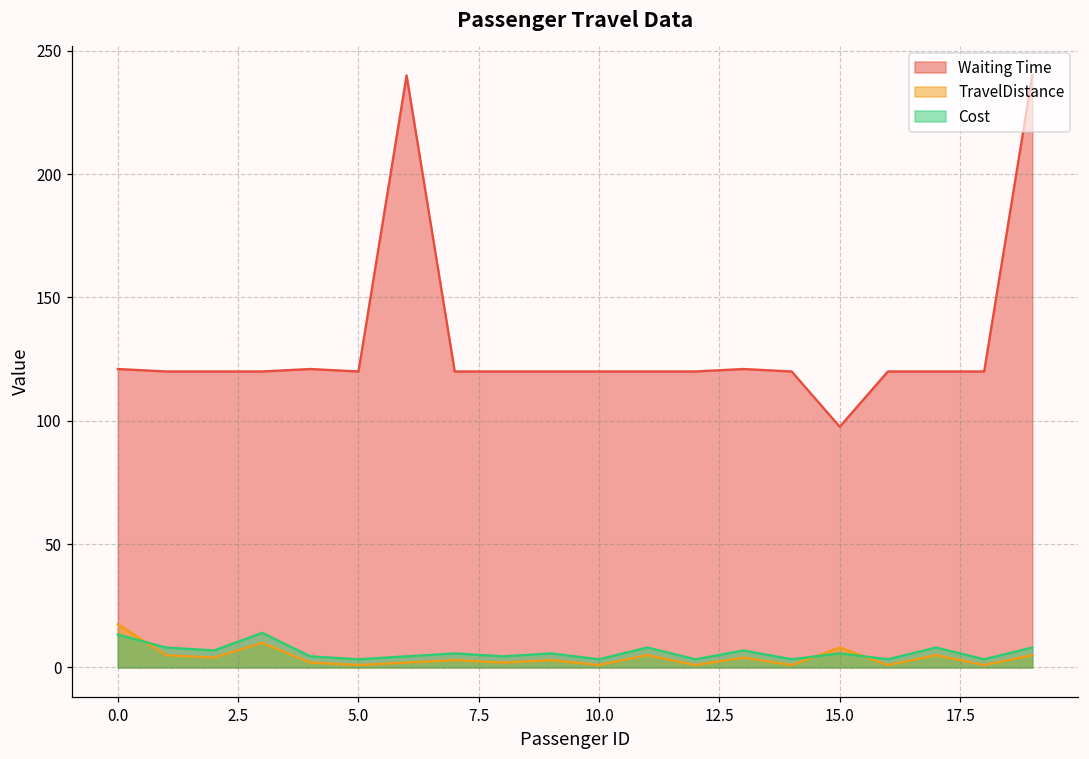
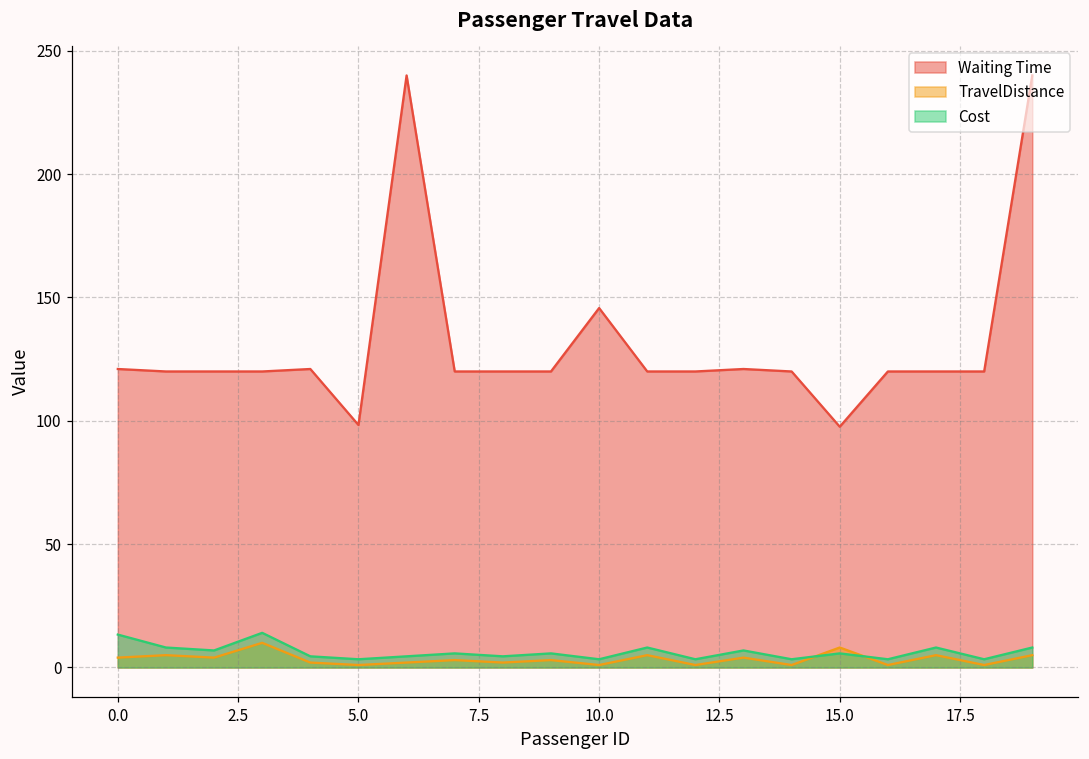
  {
    "Waiting Time": {
      "0.0": 121,
-     "5.0": 120,
-     "10.0": 120,
+     "5.0": 98,
+     "10.0": 146,
      "15.0": 98
    },
    "TravelDistance": {
-     "0.0": 18,
+     "0.0": 4,
      "5.0": 1,
      "10.0": 1,
      "15.0": 8
    },
    "Cost": {
      "0.0": 13,
      "5.0": 3,
      "10.0": 3,
      "15.0": 6
    }
  }
